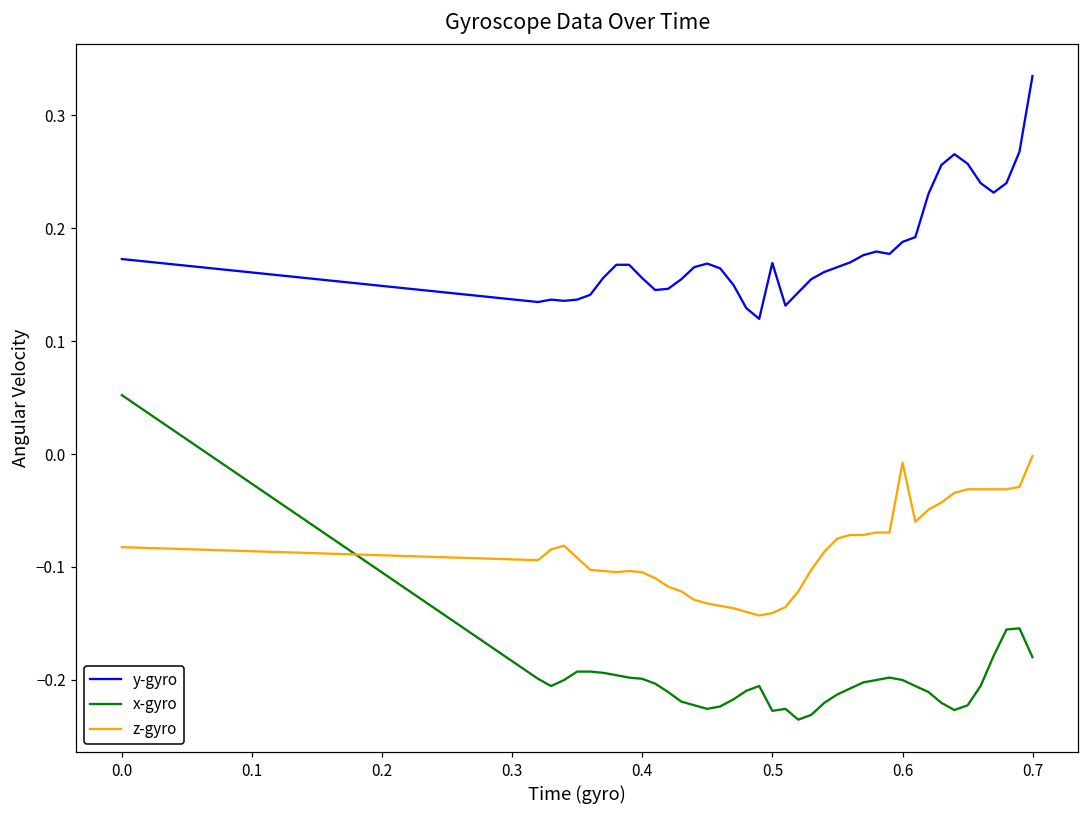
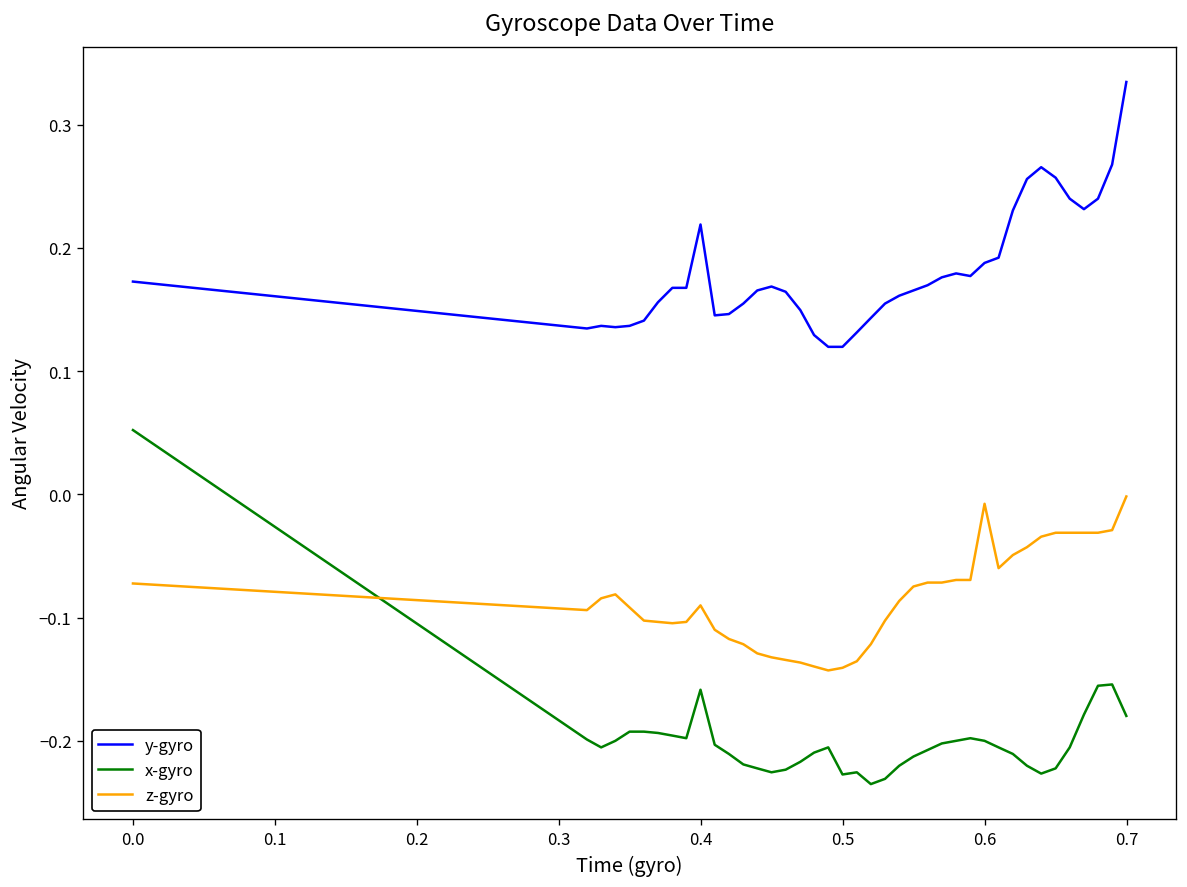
  {
    "y-gyro": {
      "0.0": 0.173,
-     "0.4": 0.156,
-     "0.5": 0.169,
+     "0.4": 0.219,
+     "0.5": 0.120,
      "0.6": 0.188,
      "0.7": 0.335
    },
    "x-gyro": {
      "0.0": 0.052,
-     "0.4": -0.199,
+     "0.4": -0.159,
      "0.5": -0.227,
      "0.6": -0.200,
      "0.7": -0.180
    },
    "z-gyro": {
-     "0.0": -0.082,
-     "0.4": -0.105,
+     "0.0": -0.072,
+     "0.4": -0.090,
      "0.5": -0.141,
      "0.6": -0.008,
      "0.7": -0.002
    }
  }
